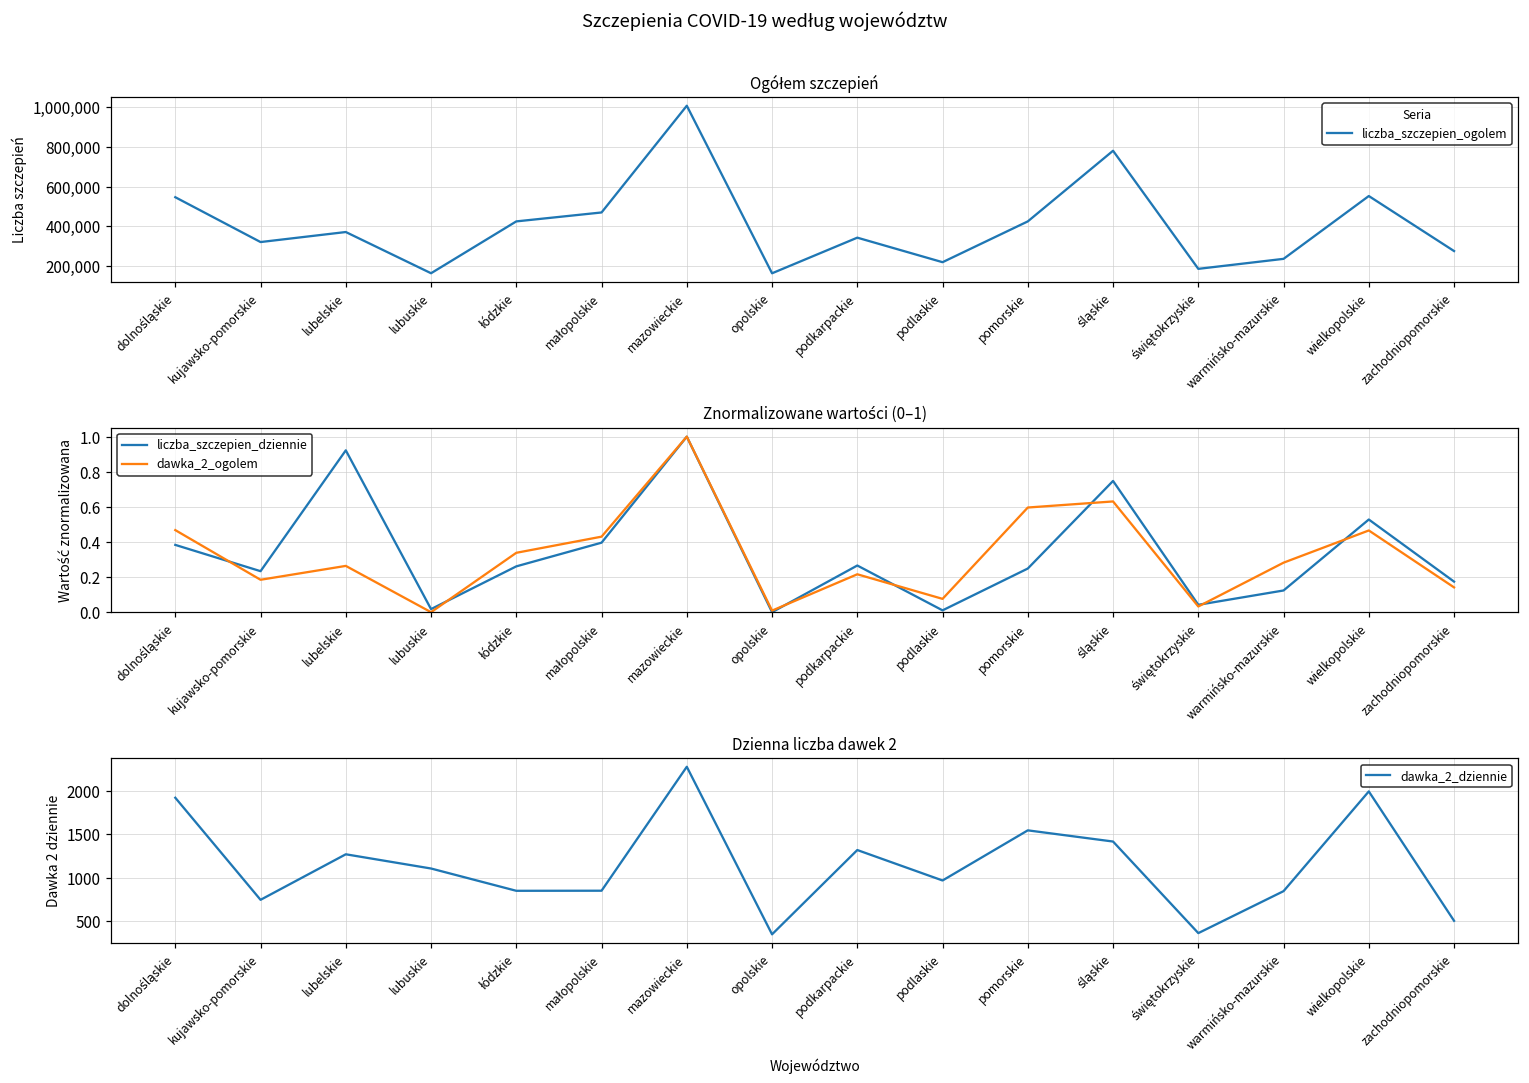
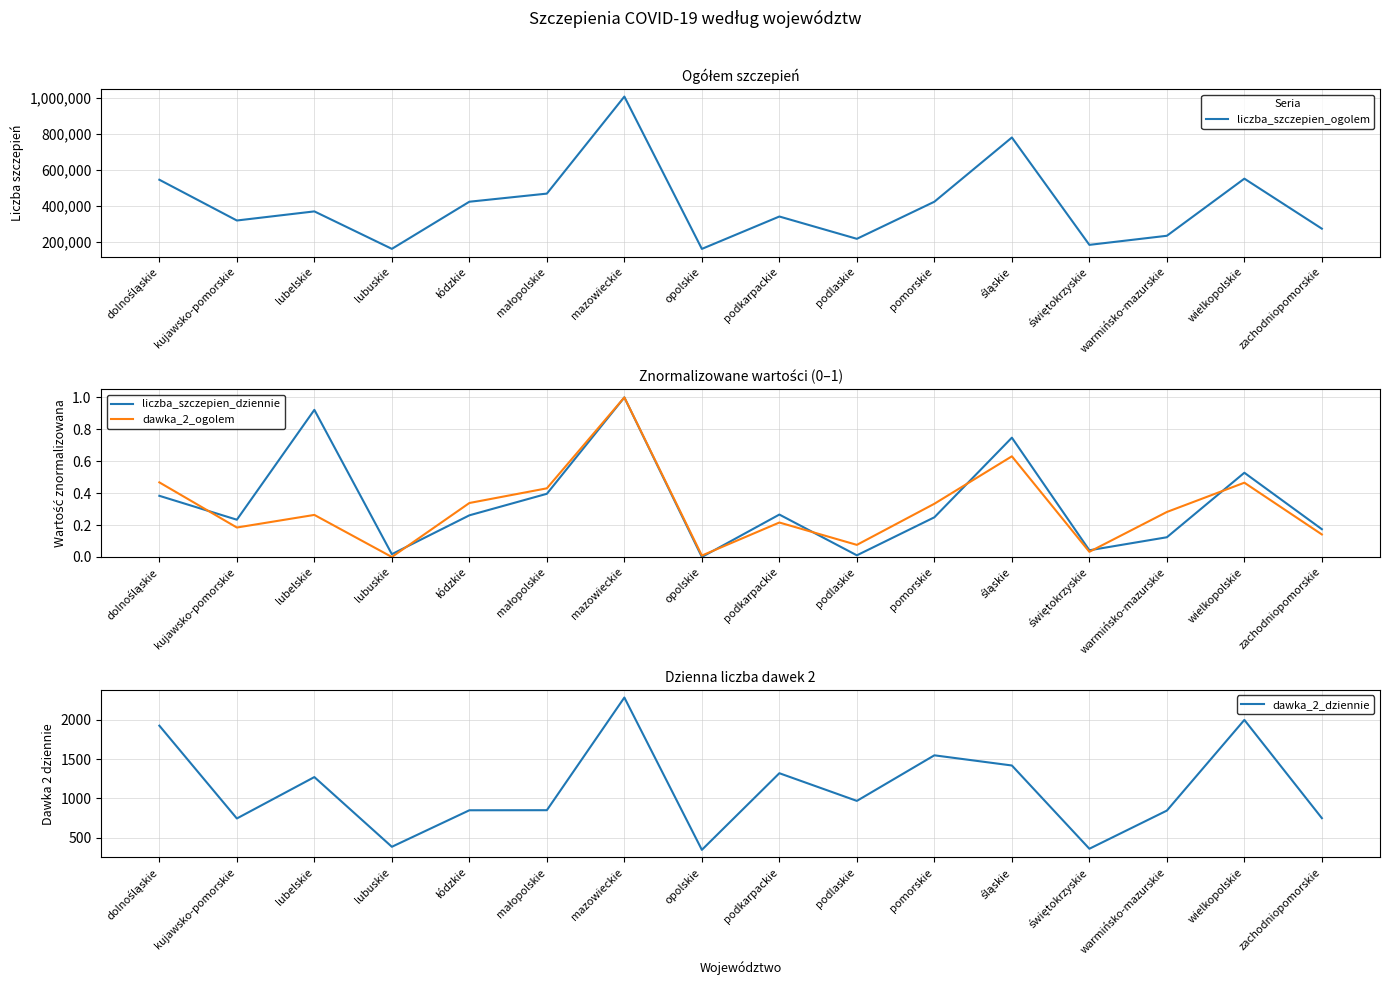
  {
    "Ogółem szczepień": {
      "dolnośląskie": "550,000",
      "kujawsko-pomorskie": "320,000",
      "lubelskie": "370,000",
      "lubuskie": "160,000",
      "łódzkie": "420,000",
      "małopolskie": "470,000",
      "mazowieckie": "1,010,000",
      "opolskie": "160,000",
      "podkarpackie": "340,000",
      "podlaskie": "220,000",
      "pomorskie": "420,000",
      "śląskie": "780,000",
      "świętokrzyskie": "190,000",
      "warmińsko-mazurskie": "240,000",
      "wielkopolskie": "550,000",
      "zachodniopomorskie": "280,000"
    },
    "Znormalizowane wartości (0–1)": {
      "liczba_szczepien_dziennie": {
        "dolnośląskie": "0.38",
        "kujawsko-pomorskie": "0.23",
        "lubelskie": "0.92",
        "lubuskie": "0.02",
        "łódzkie": "0.26",
        "małopolskie": "0.40",
        "podkarpackie": "0.27",
        "podlaskie": "0.01",
        "pomorskie": "0.25",
        "śląskie": "0.75",
        "warmińsko-mazurskie": "0.12",
        "wielkopolskie": "0.53",
        "zachodniopomorskie": "0.17"
      },
      "dawka_2_ogolem": {
        "dolnośląskie": "0.47",
        "kujawsko-pomorskie": "0.18",
        "lubelskie": "0.26",
        "lubuskie": "0.00",
        "łódzkie": "0.34",
        "małopolskie": "0.43",
        "podkarpackie": "0.22",
        "podlaskie": "0.08",
-       "pomorskie": "0.60",
+       "pomorskie": "0.33",
        "śląskie": "0.63",
        "warmińsko-mazurskie": "0.28",
        "wielkopolskie": "0.47",
        "zachodniopomorskie": "0.14"
      }
    },
    "Dzienna liczba dawek 2": {
      "dolnośląskie": "1900",
      "kujawsko-pomorskie": "700",
      "lubelskie": "1300",
-     "lubuskie": "1100",
+     "lubuskie": "400",
      "łódzkie": "900",
      "małopolskie": "900",
      "mazowieckie": "2300",
      "opolskie": "300",
      "podkarpackie": "1300",
      "podlaskie": "1000",
      "pomorskie": "1500",
      "śląskie": "1400",
      "świętokrzyskie": "400",
      "warmińsko-mazurskie": "800",
      "wielkopolskie": "2000",
-     "zachodniopomorskie": "500"
+     "zachodniopomorskie": "800"
    }
  }
